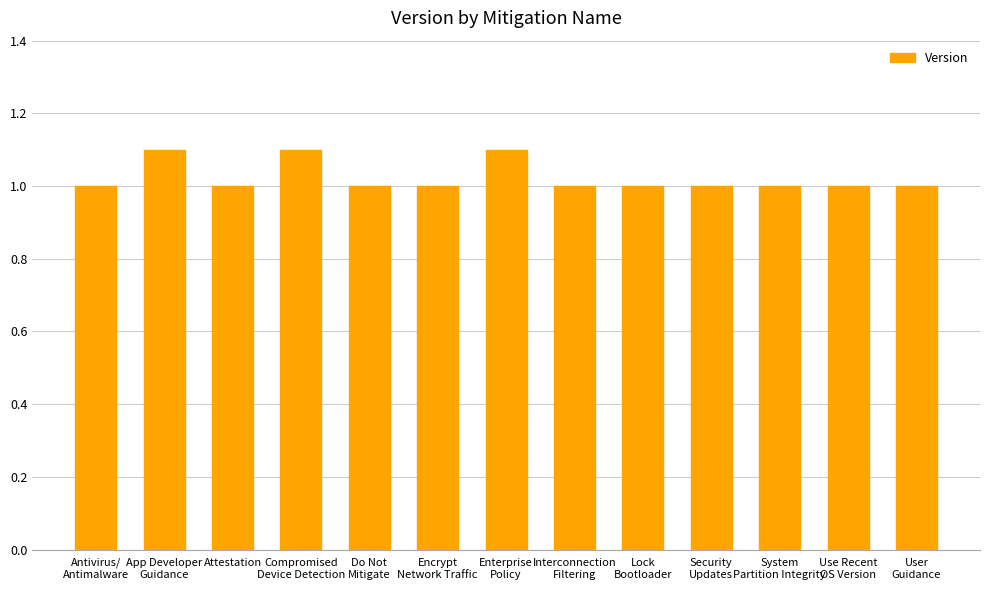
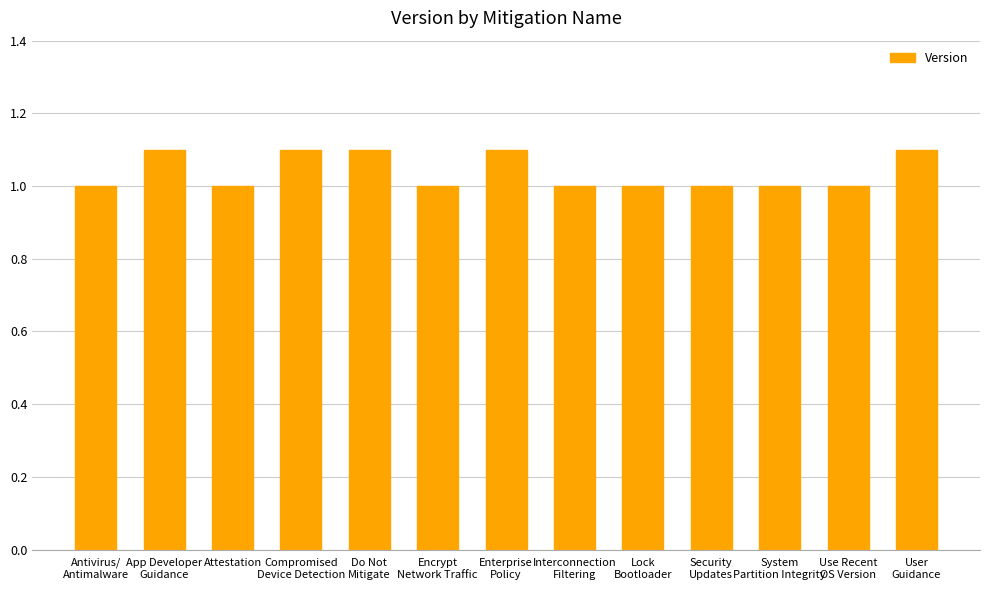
  {
    "Antivirus/ Antimalware": 1.0,
    "App Developer Guidance": 1.1,
    "Attestation": 1.0,
    "Compromised Device Detection": 1.1,
-   "Do Not Mitigate": 1.0,
+   "Do Not Mitigate": 1.1,
    "Encrypt Network Traffic": 1.0,
    "Enterprise Policy": 1.1,
    "Interconnection Filtering": 1.0,
    "Lock Bootloader": 1.0,
    "Security Updates": 1.0,
    "System Partition Integrity": 1.0,
    "Use Recent OS Version": 1.0,
-   "User Guidance": 1.0
+   "User Guidance": 1.1
  }
